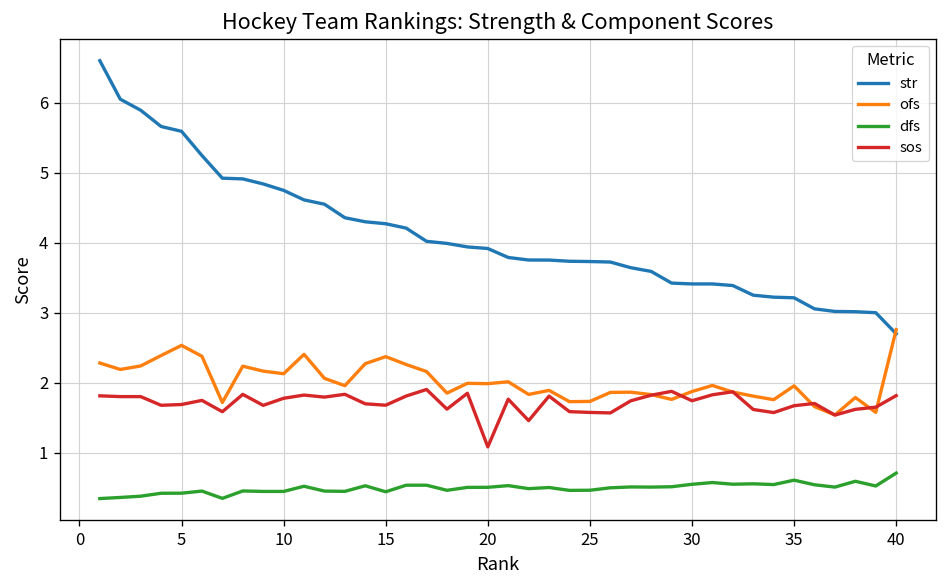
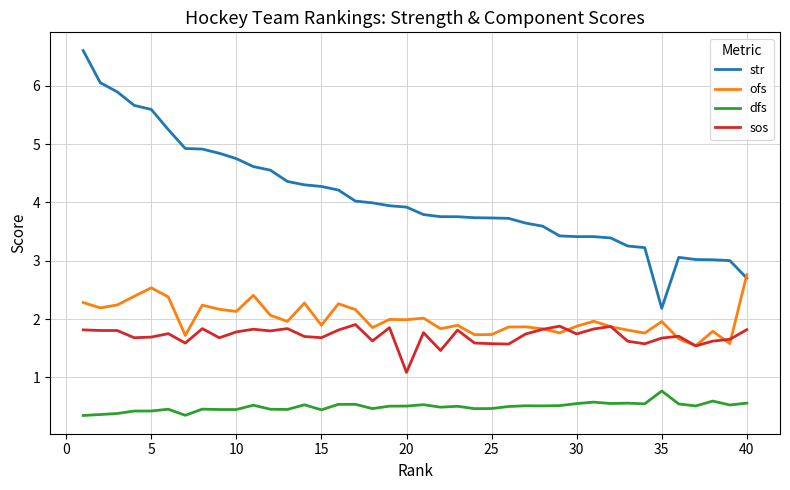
  {
    "str": {
      "5": 5.6,
      "10": 4.8,
      "15": 4.3,
      "20": 3.9,
      "25": 3.7,
      "30": 3.4,
-     "35": 3.2,
+     "35": 2.2,
      "40": 2.7
    },
    "ofs": {
      "5": 2.5,
      "10": 2.1,
-     "15": 2.4,
+     "15": 1.9,
      "20": 2.0,
      "25": 1.7,
      "30": 1.9,
      "35": 2.0,
      "40": 2.8
    },
    "dfs": {
      "5": 0.4,
      "10": 0.4,
      "15": 0.4,
      "20": 0.5,
      "25": 0.5,
      "30": 0.6,
-     "35": 0.6,
-     "40": 0.7
+     "35": 0.8,
+     "40": 0.6
    },
    "sos": {
      "5": 1.7,
      "10": 1.8,
      "15": 1.7,
      "20": 1.1,
      "25": 1.6,
      "30": 1.7,
      "35": 1.7,
      "40": 1.8
    }
  }
